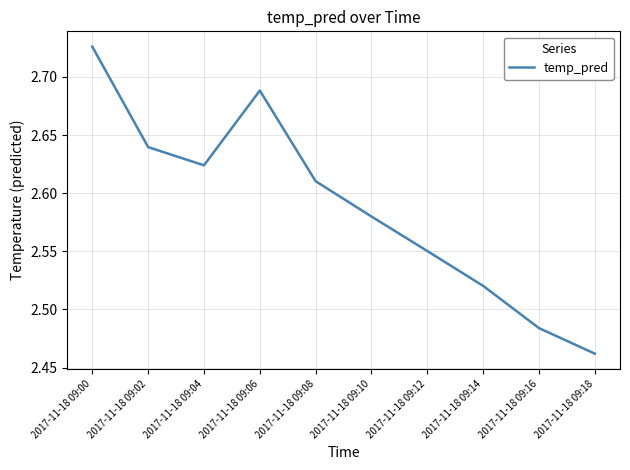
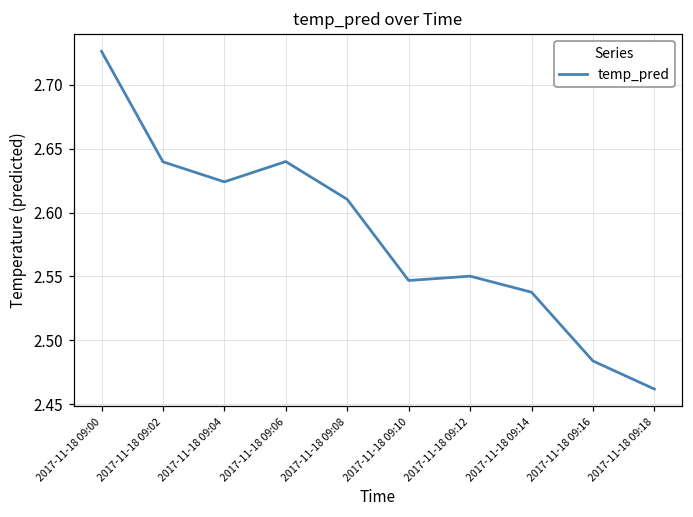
  {
    "2017-11-18 09:00": 2.726,
    "2017-11-18 09:02": 2.640,
    "2017-11-18 09:04": 2.624,
-   "2017-11-18 09:06": 2.688,
+   "2017-11-18 09:06": 2.640,
    "2017-11-18 09:08": 2.610,
-   "2017-11-18 09:10": 2.580,
+   "2017-11-18 09:10": 2.547,
    "2017-11-18 09:12": 2.550,
-   "2017-11-18 09:14": 2.520,
+   "2017-11-18 09:14": 2.538,
    "2017-11-18 09:16": 2.484,
    "2017-11-18 09:18": 2.462
  }
